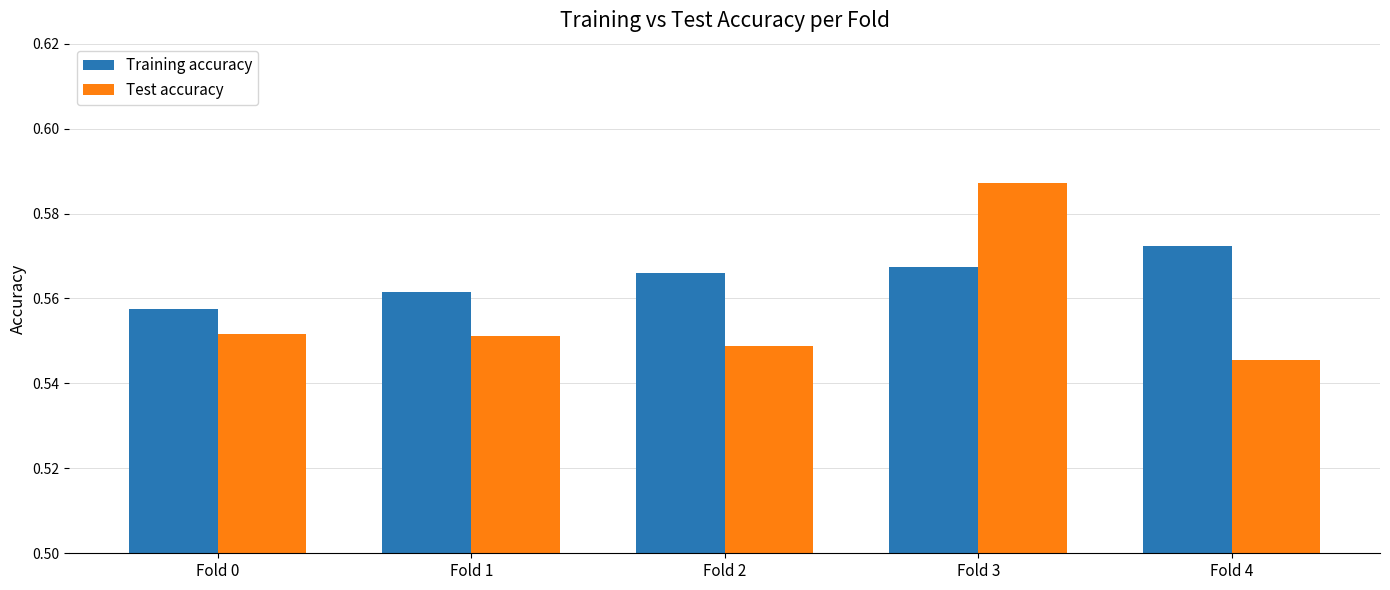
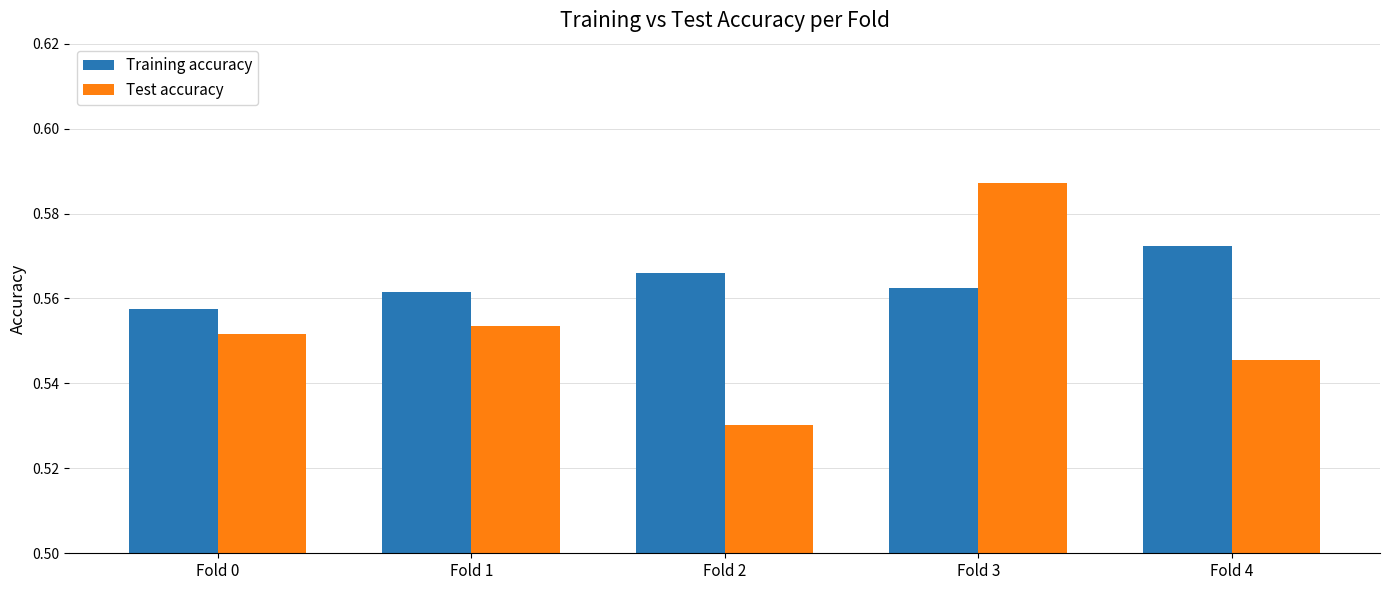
  {
    "Training accuracy": {
      "Fold 0": 0.558,
      "Fold 1": 0.562,
      "Fold 2": 0.566,
-     "Fold 3": 0.567,
+     "Fold 3": 0.562,
      "Fold 4": 0.572
    },
    "Test accuracy": {
      "Fold 0": 0.552,
-     "Fold 1": 0.551,
-     "Fold 2": 0.549,
+     "Fold 1": 0.554,
+     "Fold 2": 0.530,
      "Fold 3": 0.587,
      "Fold 4": 0.546
    }
  }
